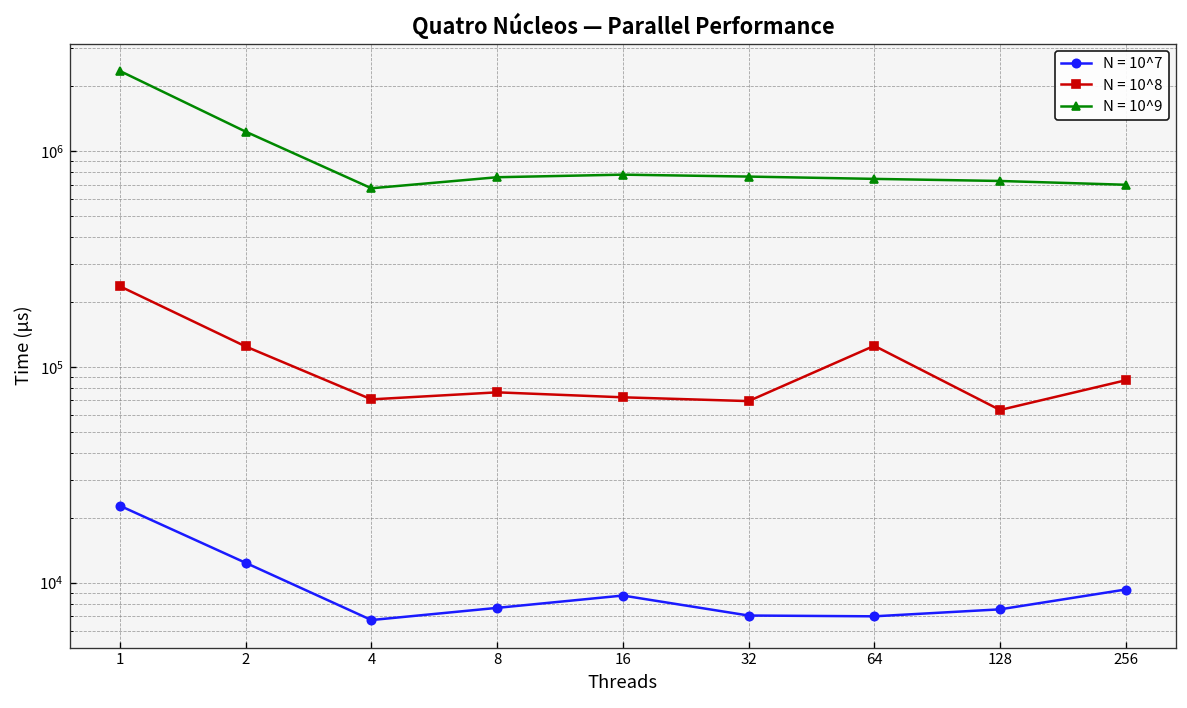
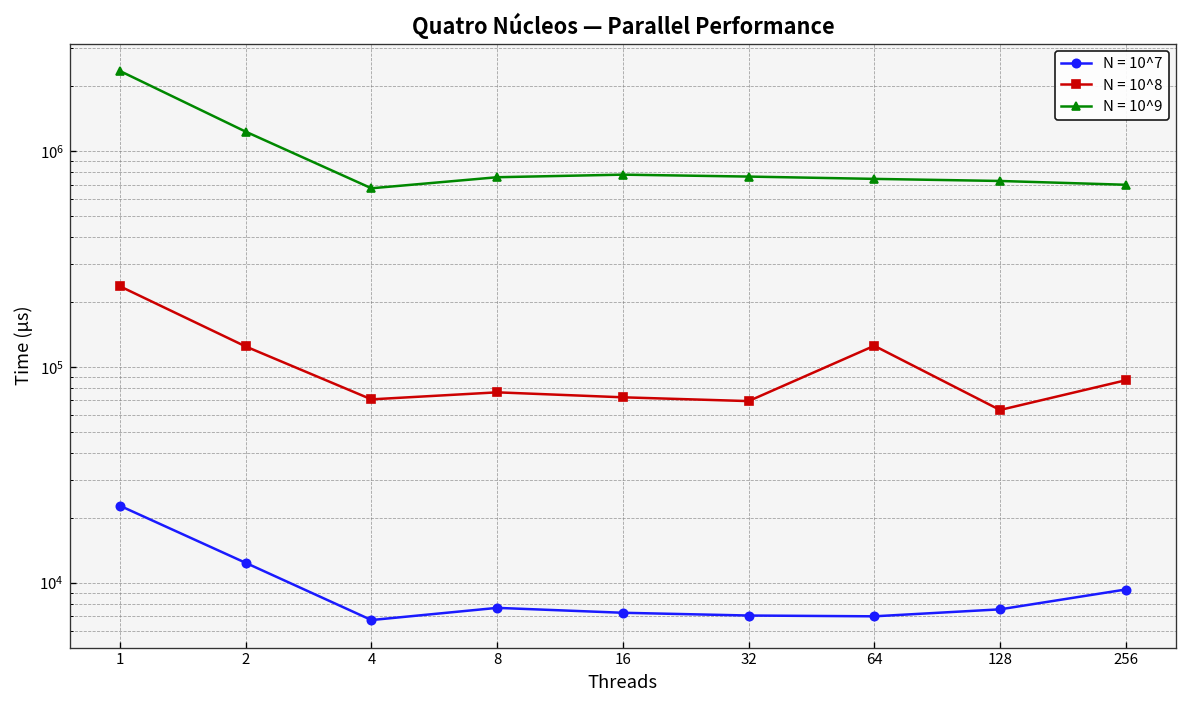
  {
    "N = 10^7": {
      "1": 23000,
      "2": 12000,
      "4": 6700,
      "8": 7600,
-     "16": 9000,
+     "16": 7300,
      "32": 7000,
      "64": 7000,
      "128": 7500,
      "256": 9000
    },
    "N = 10^8": {
      "1": 240000,
      "2": 120000,
      "4": 71000,
      "8": 76000,
      "16": 72000,
      "32": 70000,
      "64": 130000,
      "128": 63000,
      "256": 90000
    },
    "N = 10^9": {
      "1": 2400000,
      "2": 1200000,
      "4": 670000,
      "8": 760000,
      "16": 780000,
      "32": 760000,
      "64": 750000,
      "128": 730000,
      "256": 700000
    }
  }
